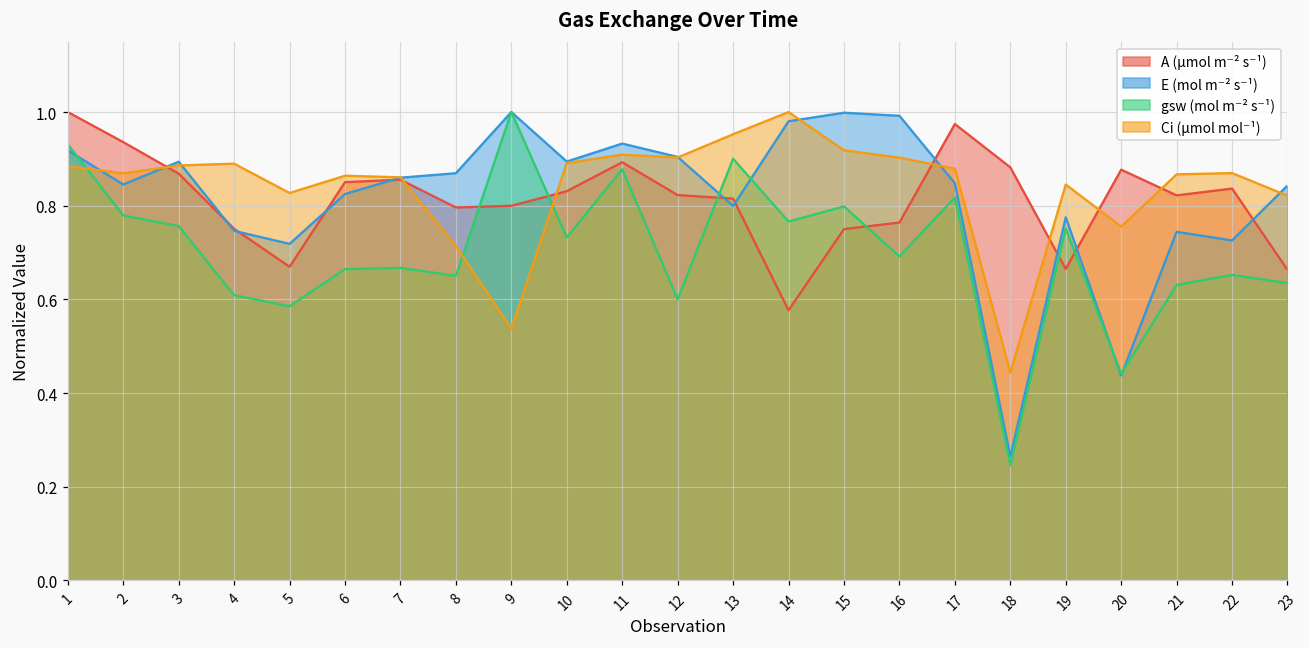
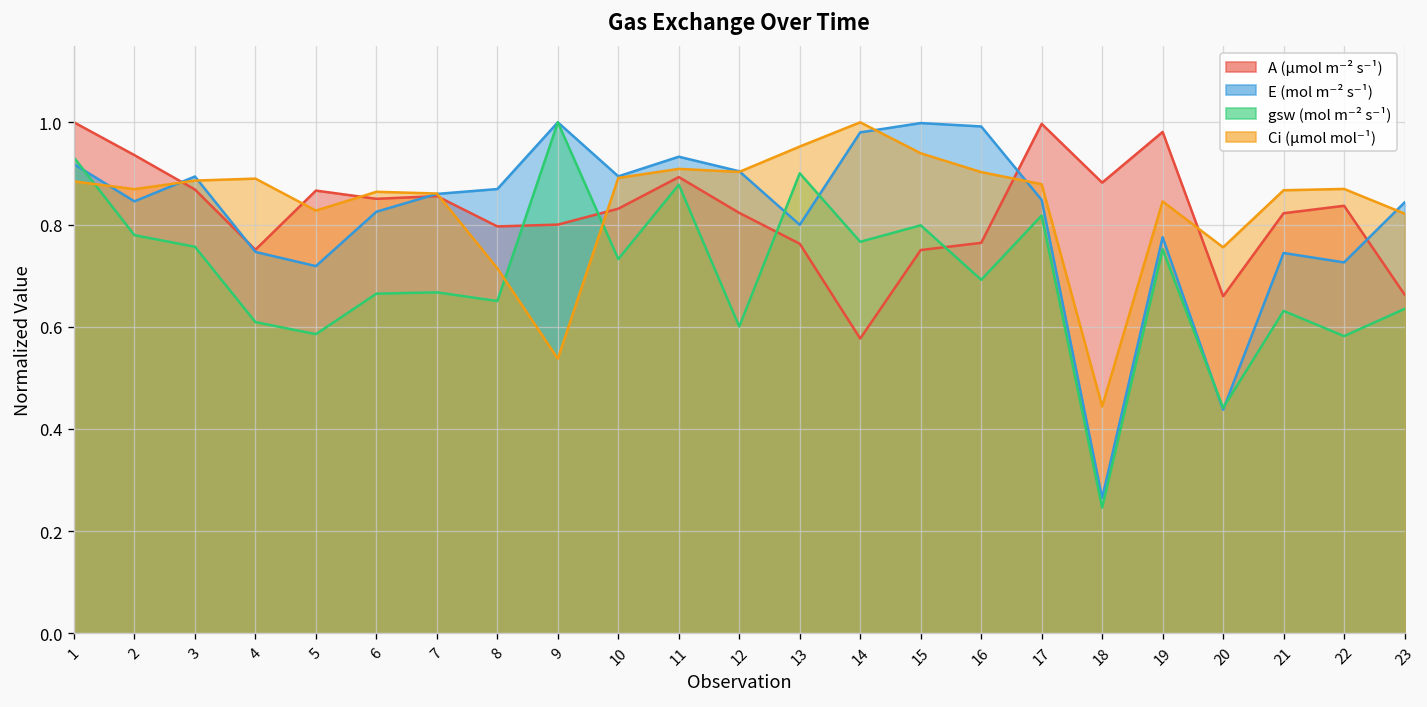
  {
    "A (µmol m⁻² s⁻¹)": {
      "1": 1.00,
      "2": 0.94,
      "3": 0.87,
-     "5": 0.67,
+     "5": 0.87,
      "6": 0.85,
      "8": 0.80,
      "9": 0.80,
      "10": 0.83,
      "11": 0.89,
      "12": 0.82,
-     "13": 0.82,
+     "13": 0.76,
      "14": 0.58,
      "15": 0.75,
      "16": 0.76,
-     "17": 0.97,
+     "17": 1.00,
      "18": 0.88,
-     "19": 0.67,
-     "20": 0.88,
+     "19": 0.98,
+     "20": 0.66,
      "21": 0.82,
      "22": 0.84,
      "23": 0.66
    },
    "E (mol m⁻² s⁻¹)": {
      "1": 0.92,
      "2": 0.85,
      "3": 0.89,
      "5": 0.72,
      "6": 0.83,
      "8": 0.87,
      "11": 0.93,
      "13": 0.80,
      "14": 0.98,
      "15": 1.00,
      "16": 0.99,
      "17": 0.85,
      "18": 0.26,
      "19": 0.78,
      "21": 0.74,
      "22": 0.73,
      "23": 0.84
    },
    "gsw (mol m⁻² s⁻¹)": {
      "1": 0.93,
      "2": 0.78,
      "3": 0.76,
      "4": 0.61,
      "5": 0.59,
      "6": 0.66,
      "7": 0.67,
      "8": 0.65,
      "10": 0.73,
      "11": 0.88,
      "12": 0.60,
      "13": 0.90,
      "14": 0.77,
      "15": 0.80,
      "16": 0.69,
      "17": 0.82,
      "18": 0.25,
      "19": 0.75,
      "21": 0.63,
-     "22": 0.65,
+     "22": 0.58,
      "23": 0.63
    },
    "Ci (µmol mol⁻¹)": {
      "1": 0.88,
      "2": 0.87,
      "3": 0.89,
      "4": 0.89,
      "5": 0.83,
      "6": 0.86,
      "8": 0.71,
      "9": 0.54,
      "11": 0.91,
      "13": 0.95,
      "14": 1.00,
-     "15": 0.92,
+     "15": 0.94,
      "16": 0.90,
      "17": 0.88,
      "18": 0.44,
      "19": 0.85,
      "20": 0.76,
      "21": 0.87,
      "22": 0.87,
      "23": 0.82
    }
  }
